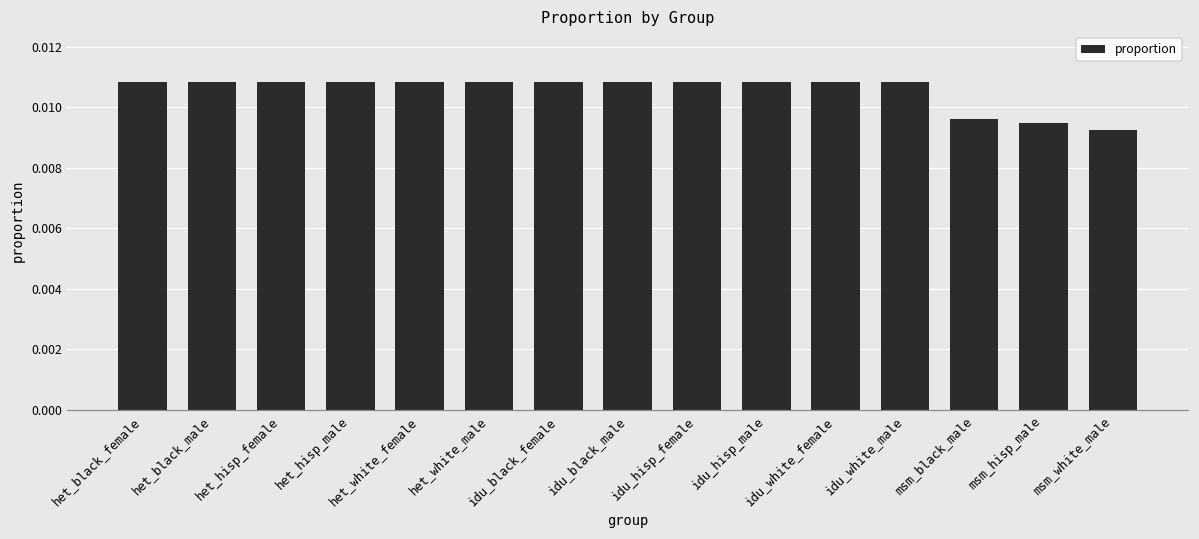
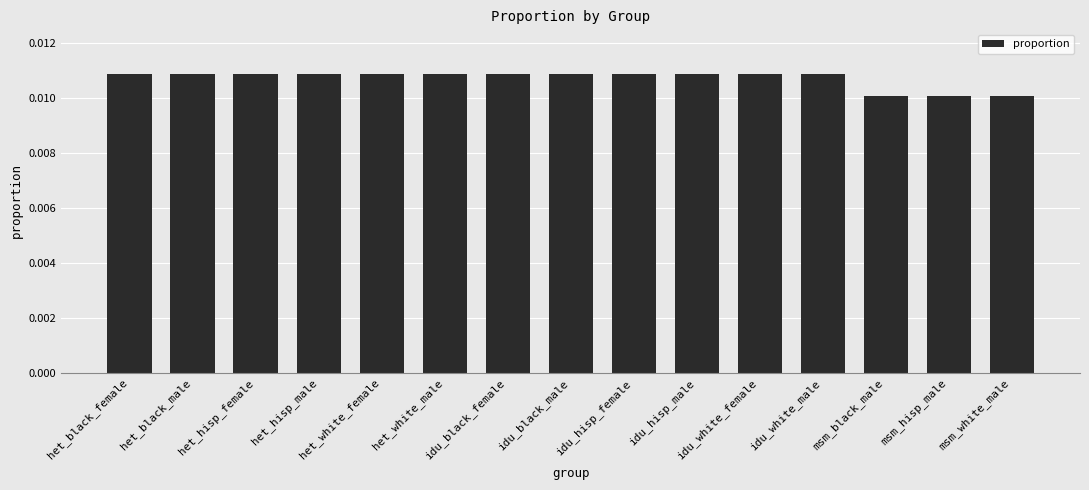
  {
    "het_black_female": 0.0109,
    "het_black_male": 0.0109,
    "het_hisp_female": 0.0109,
    "het_hisp_male": 0.0109,
    "het_white_female": 0.0109,
    "het_white_male": 0.0109,
    "idu_black_female": 0.0109,
    "idu_black_male": 0.0109,
    "idu_hisp_female": 0.0109,
    "idu_hisp_male": 0.0109,
    "idu_white_female": 0.0109,
    "idu_white_male": 0.0109,
-   "msm_black_male": 0.0096,
-   "msm_hisp_male": 0.0095,
-   "msm_white_male": 0.0093
+   "msm_black_male": 0.0101,
+   "msm_hisp_male": 0.0101,
+   "msm_white_male": 0.0101
  }
